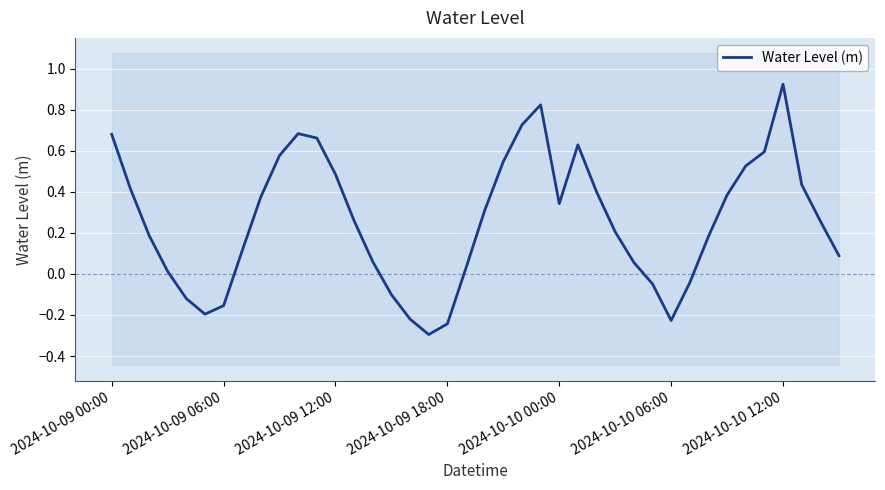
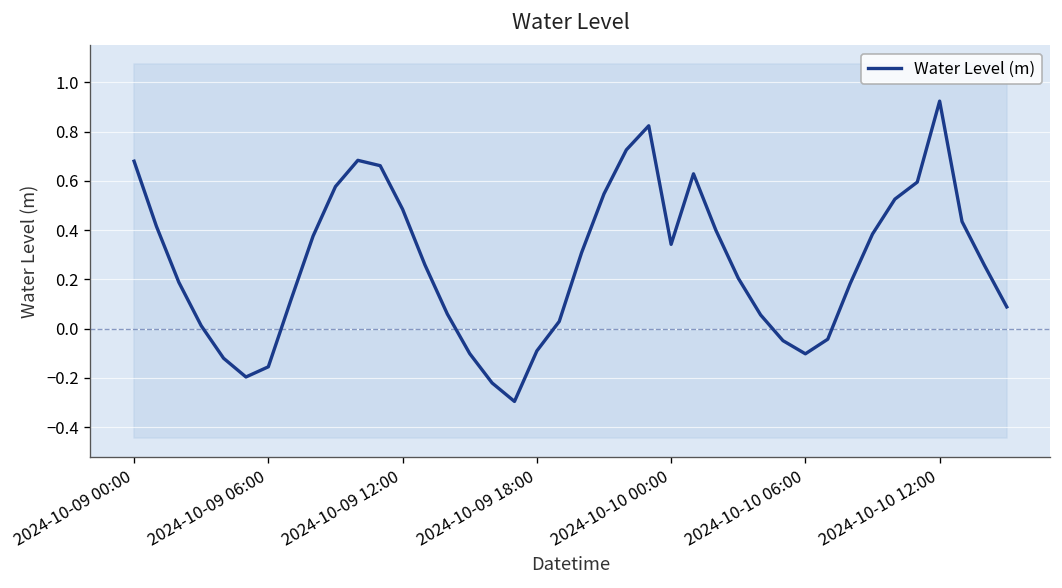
  {
    "Water Level (m)": {
      "2024-10-09 00:00": 0.68,
      "2024-10-09 06:00": -0.15,
      "2024-10-09 12:00": 0.49,
-     "2024-10-09 18:00": -0.24,
+     "2024-10-09 18:00": -0.09,
      "2024-10-10 00:00": 0.34,
-     "2024-10-10 06:00": -0.23,
+     "2024-10-10 06:00": -0.10,
      "2024-10-10 12:00": 0.92
    }
  }
